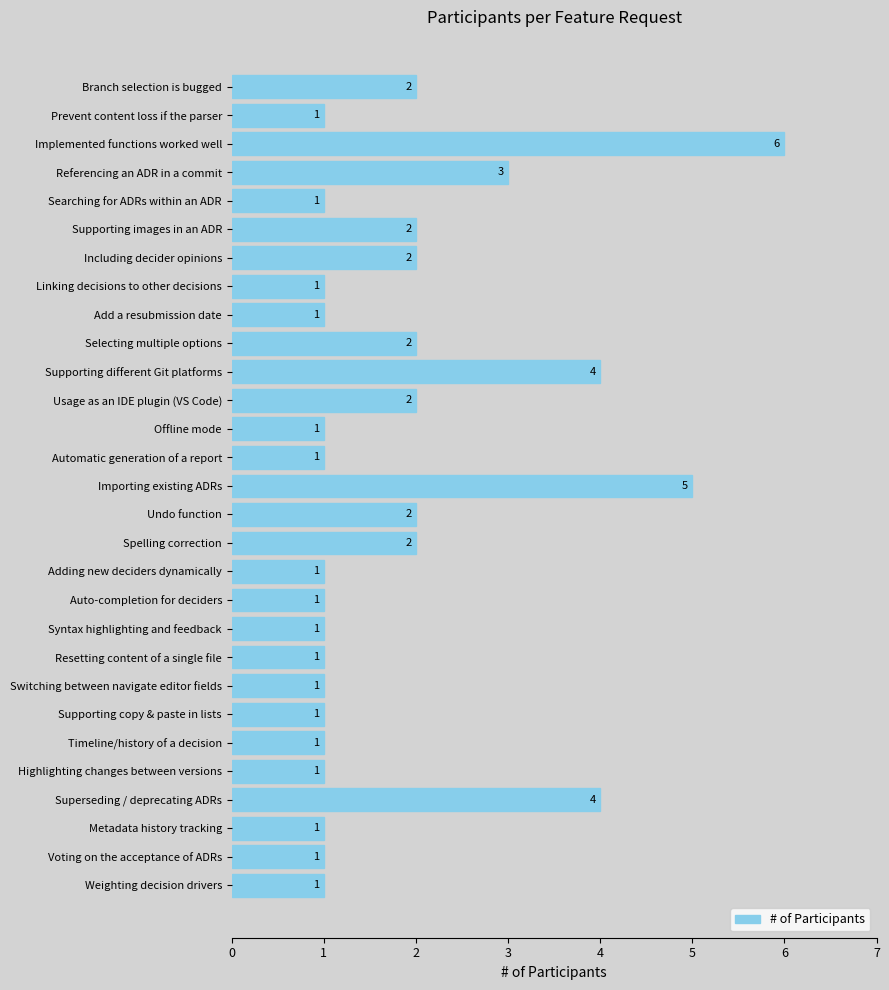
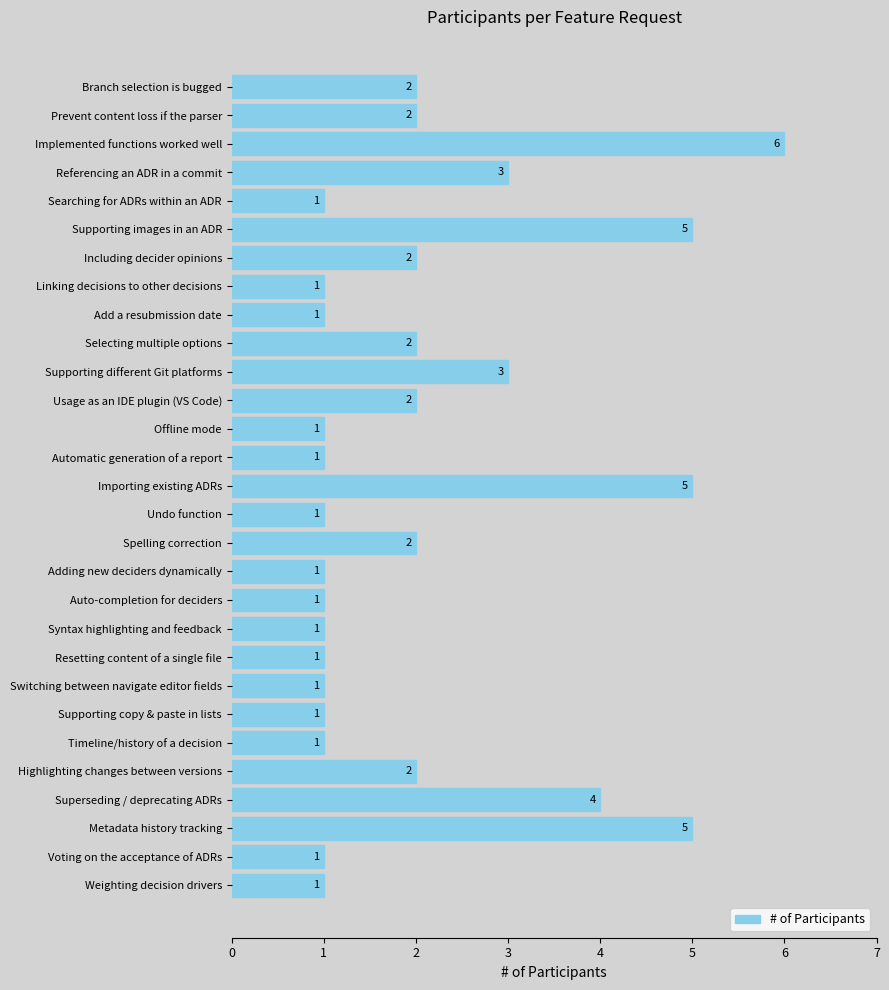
  {
    "Branch selection is bugged": 2,
-   "Prevent content loss if the parser": 1,
+   "Prevent content loss if the parser": 2,
    "Implemented functions worked well": 6,
    "Referencing an ADR in a commit": 3,
    "Searching for ADRs within an ADR": 1,
-   "Supporting images in an ADR": 2,
+   "Supporting images in an ADR": 5,
    "Including decider opinions": 2,
    "Linking decisions to other decisions": 1,
    "Add a resubmission date": 1,
    "Selecting multiple options": 2,
-   "Supporting different Git platforms": 4,
+   "Supporting different Git platforms": 3,
    "Usage as an IDE plugin (VS Code)": 2,
    "Offline mode": 1,
    "Automatic generation of a report": 1,
    "Importing existing ADRs": 5,
-   "Undo function": 2,
+   "Undo function": 1,
    "Spelling correction": 2,
    "Adding new deciders dynamically": 1,
    "Auto-completion for deciders": 1,
    "Syntax highlighting and feedback": 1,
    "Resetting content of a single file": 1,
    "Switching between navigate editor fields": 1,
    "Supporting copy & paste in lists": 1,
    "Timeline/history of a decision": 1,
-   "Highlighting changes between versions": 1,
+   "Highlighting changes between versions": 2,
    "Superseding / deprecating ADRs": 4,
-   "Metadata history tracking": 1,
+   "Metadata history tracking": 5,
    "Voting on the acceptance of ADRs": 1,
    "Weighting decision drivers": 1
  }
